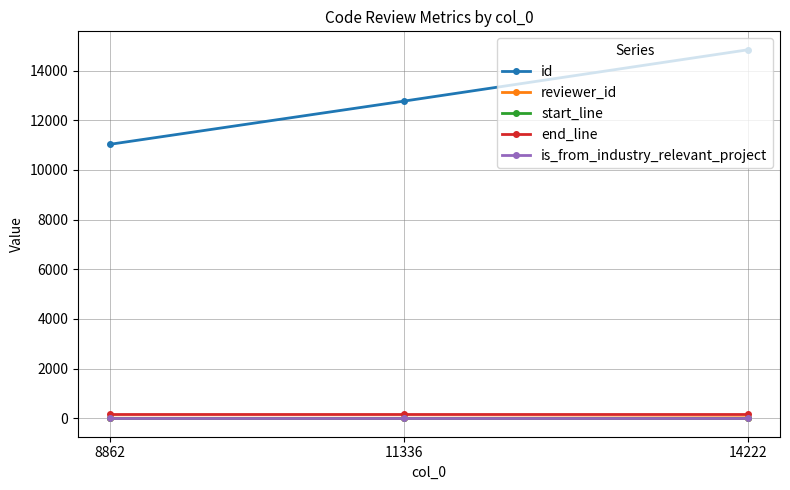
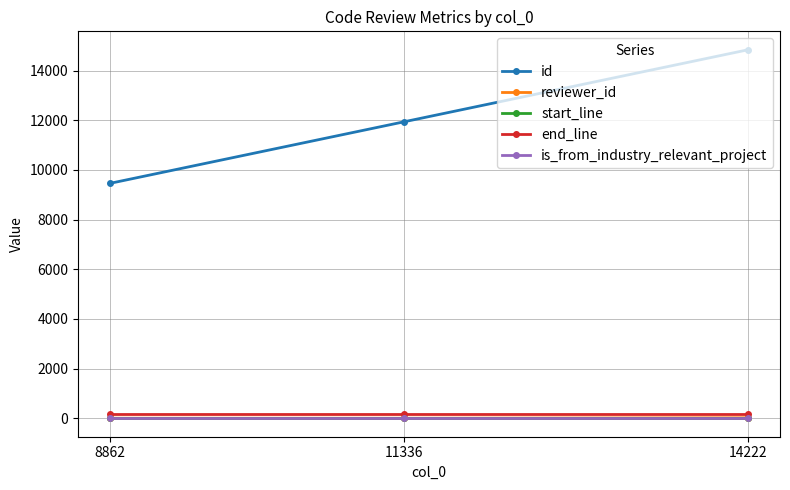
  {
    "id": {
-     "8862": 11000,
-     "11336": 12800
+     "8862": 9500,
+     "11336": 11900
    },
    "is_from_industry_relevant_project": {
      "8862": 0,
      "11336": 0,
      "14222": 0
    },
    "end_line": {
      "8862": 200,
      "11336": 200,
      "14222": 200
    }
  }
